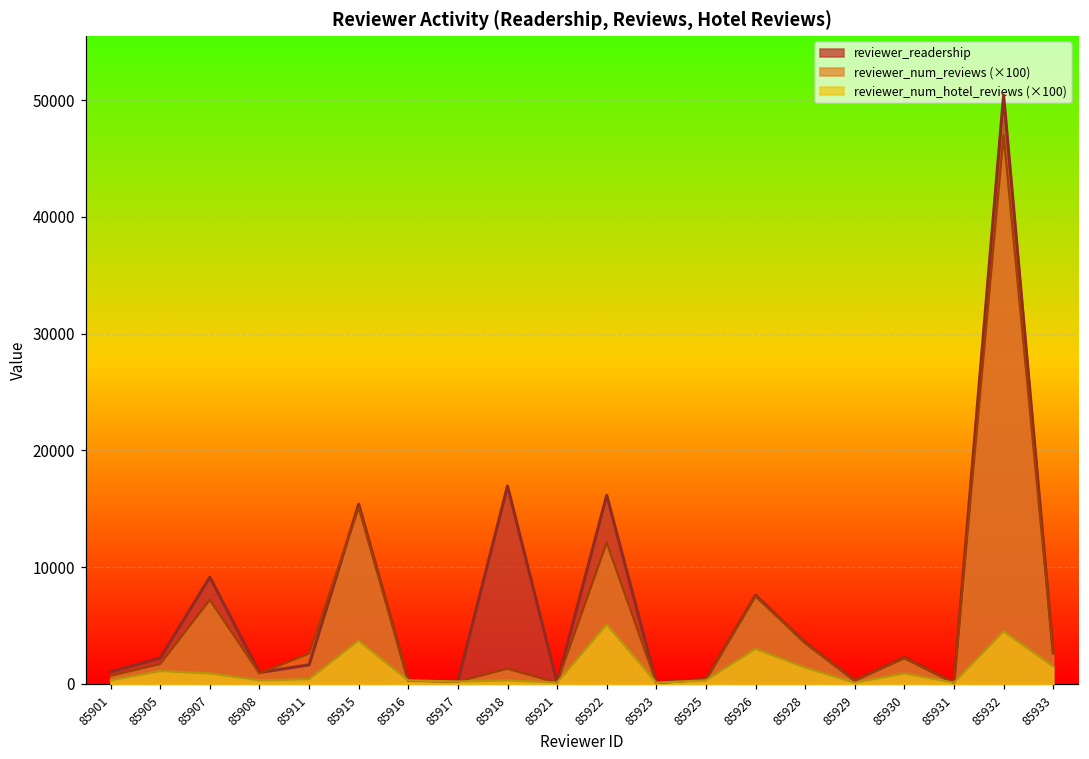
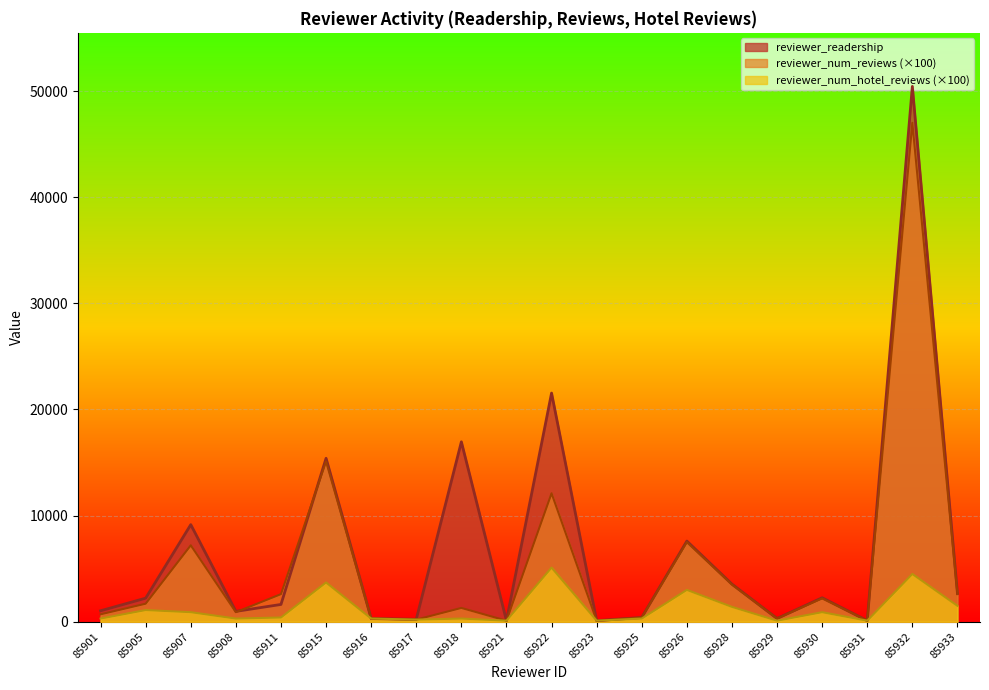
  {
    "reviewer_readership": {
      "85901": 1000,
      "85905": 2200,
      "85907": 9100,
      "85911": 1600,
      "85915": 15400,
      "85918": 17000,
-     "85922": 16200
+     "85922": 21500
    },
    "reviewer_num_reviews (×100)": {
      "85901": 700,
      "85905": 1700,
      "85907": 7200,
      "85911": 2600,
      "85915": 15100,
      "85918": 1300,
      "85922": 12100,
      "85932": 47000
    },
    "reviewer_num_hotel_reviews (×100)": {
      "85901": 300,
      "85905": 1100,
      "85907": 900,
      "85908": 300,
      "85911": 400,
      "85915": 3700,
      "85918": 300,
      "85922": 5100,
      "85926": 3000,
      "85928": 1400,
      "85930": 900,
      "85932": 4500,
      "85933": 1500
    }
  }
